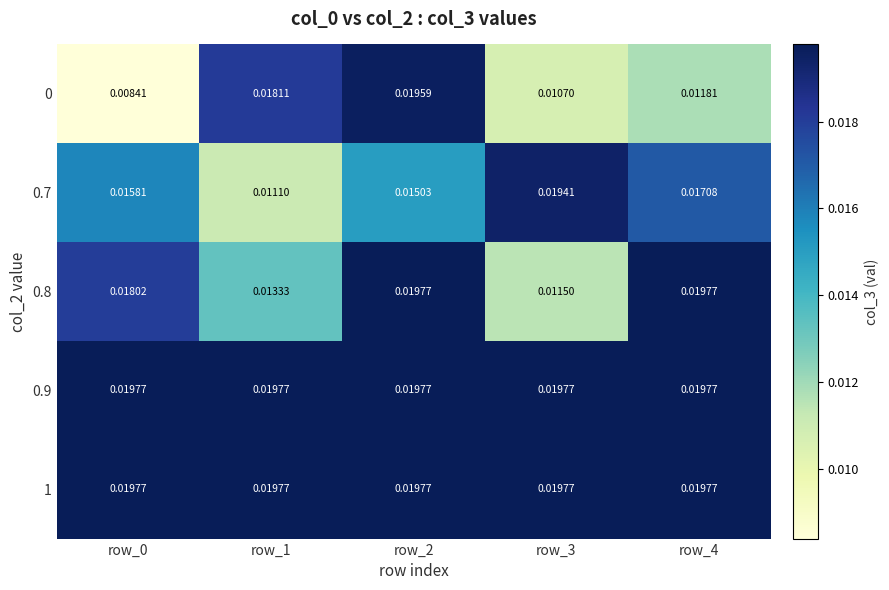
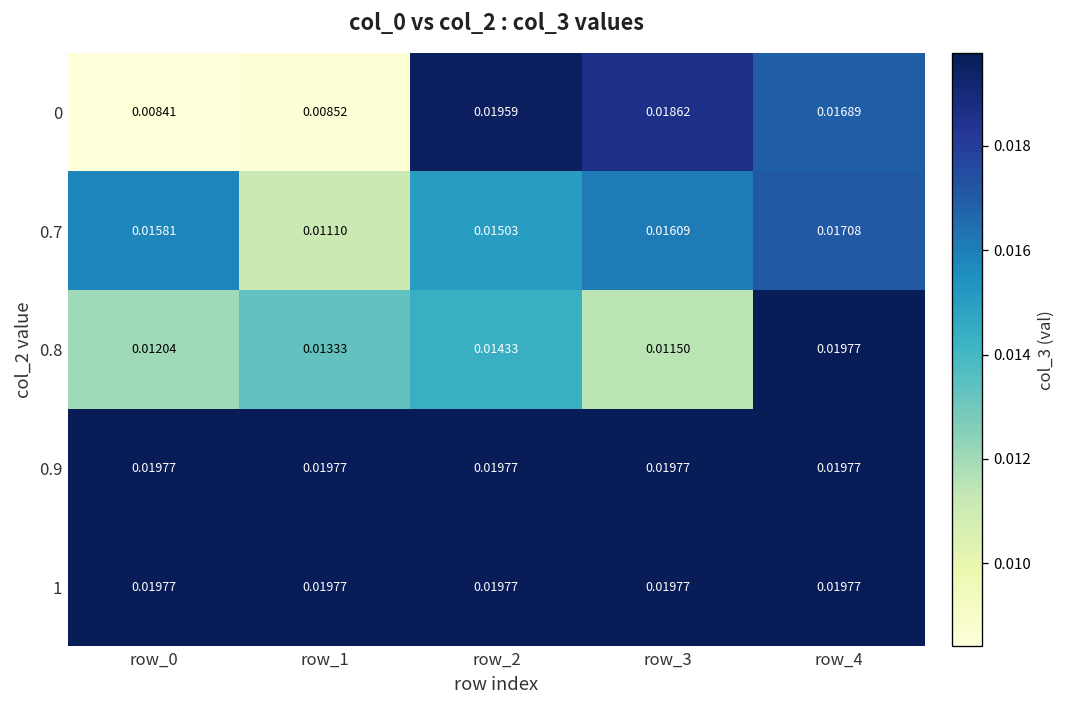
  {
    "0": {
      "row_0": 0.00841,
-     "row_1": 0.01811,
+     "row_1": 0.00852,
      "row_2": 0.01959,
-     "row_3": 0.01070,
-     "row_4": 0.01181
+     "row_3": 0.01862,
+     "row_4": 0.01689
    },
    "0.7": {
      "row_0": 0.01581,
      "row_1": 0.01110,
      "row_2": 0.01503,
-     "row_3": 0.01941,
+     "row_3": 0.01609,
      "row_4": 0.01708
    },
    "0.8": {
-     "row_0": 0.01802,
+     "row_0": 0.01204,
      "row_1": 0.01333,
-     "row_2": 0.01977,
+     "row_2": 0.01433,
      "row_3": 0.01150,
      "row_4": 0.01977
    },
    "0.9": {
      "row_0": 0.01977,
      "row_1": 0.01977,
      "row_2": 0.01977,
      "row_3": 0.01977,
      "row_4": 0.01977
    },
    "1": {
      "row_0": 0.01977,
      "row_1": 0.01977,
      "row_2": 0.01977,
      "row_3": 0.01977,
      "row_4": 0.01977
    }
  }
